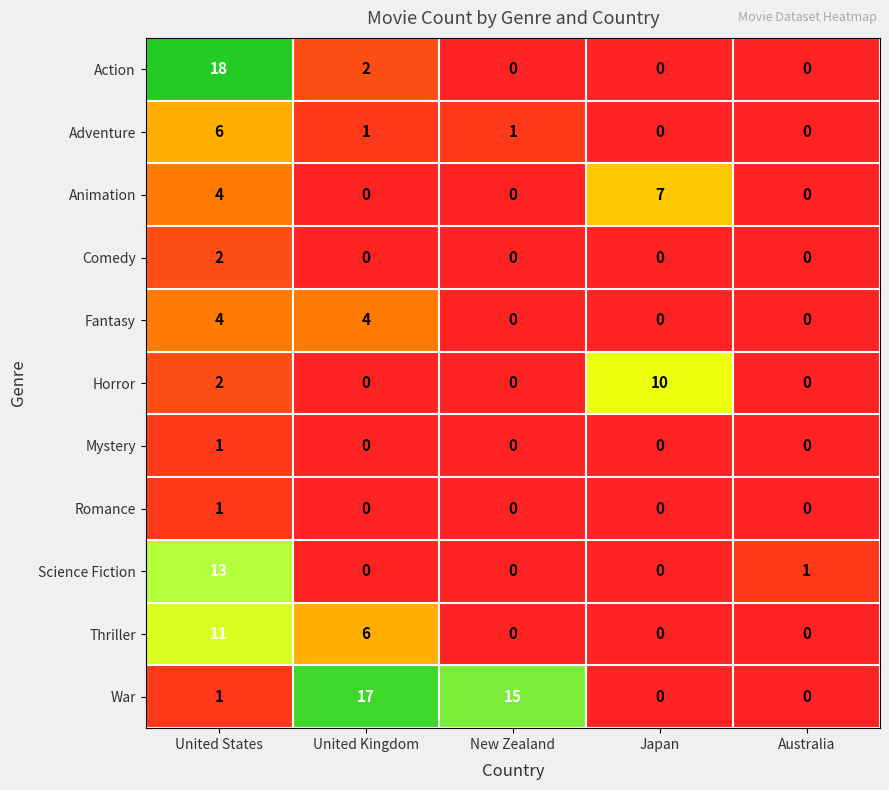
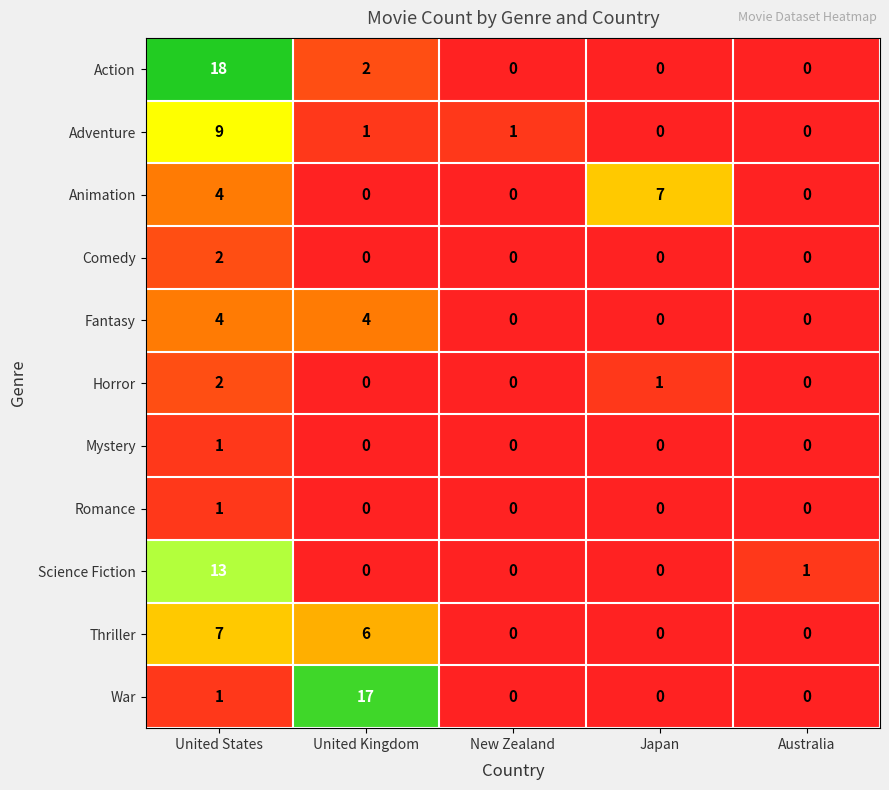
  {
    "Action": {
      "United States": 18,
      "United Kingdom": 2,
      "New Zealand": 0,
      "Japan": 0,
      "Australia": 0
    },
    "Adventure": {
-     "United States": 6,
+     "United States": 9,
      "United Kingdom": 1,
      "New Zealand": 1,
      "Japan": 0,
      "Australia": 0
    },
    "Animation": {
      "United States": 4,
      "United Kingdom": 0,
      "New Zealand": 0,
      "Japan": 7,
      "Australia": 0
    },
    "Comedy": {
      "United States": 2,
      "United Kingdom": 0,
      "New Zealand": 0,
      "Japan": 0,
      "Australia": 0
    },
    "Fantasy": {
      "United States": 4,
      "United Kingdom": 4,
      "New Zealand": 0,
      "Japan": 0,
      "Australia": 0
    },
    "Horror": {
      "United States": 2,
      "United Kingdom": 0,
      "New Zealand": 0,
-     "Japan": 10,
+     "Japan": 1,
      "Australia": 0
    },
    "Mystery": {
      "United States": 1,
      "United Kingdom": 0,
      "New Zealand": 0,
      "Japan": 0,
      "Australia": 0
    },
    "Romance": {
      "United States": 1,
      "United Kingdom": 0,
      "New Zealand": 0,
      "Japan": 0,
      "Australia": 0
    },
    "Science Fiction": {
      "United States": 13,
      "United Kingdom": 0,
      "New Zealand": 0,
      "Japan": 0,
      "Australia": 1
    },
    "Thriller": {
-     "United States": 11,
+     "United States": 7,
      "United Kingdom": 6,
      "New Zealand": 0,
      "Japan": 0,
      "Australia": 0
    },
    "War": {
      "United States": 1,
      "United Kingdom": 17,
-     "New Zealand": 15,
+     "New Zealand": 0,
      "Japan": 0,
      "Australia": 0
    }
  }
